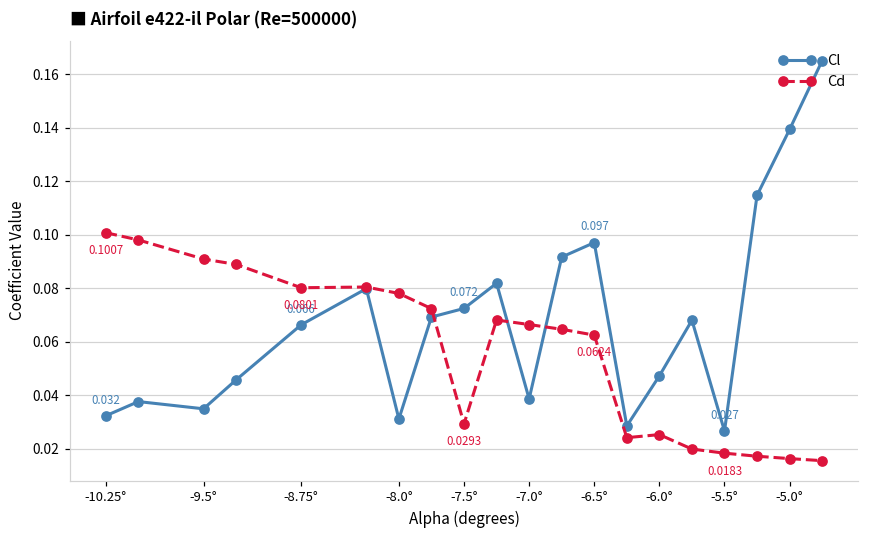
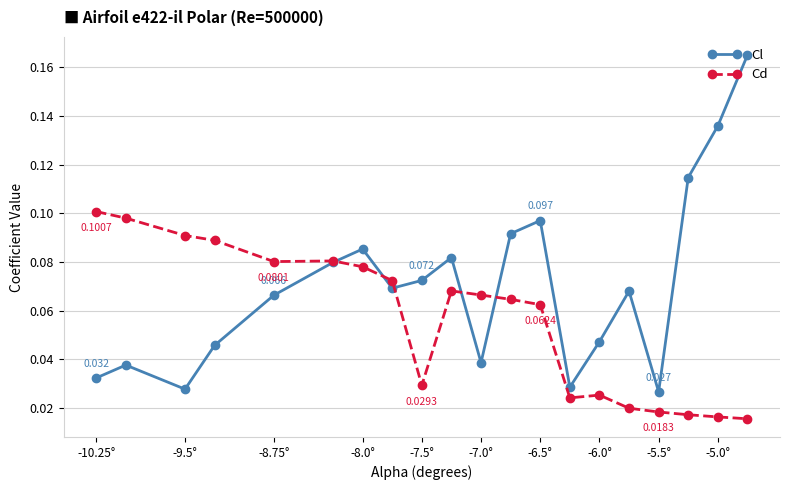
  {
    "Cl": {
-     "-9.5°": 0.035,
-     "-8.0°": 0.031,
+     "-9.5°": 0.028,
+     "-8.0°": 0.085,
      "-7.0°": 0.039,
      "-6.0°": 0.047,
-     "-5.0°": 0.139
+     "-5.0°": 0.136
    },
    "Cd": {
      "-10.25°": 0.1007,
      "-7.5°": 0.0293,
      "-6.5°": 0.0624,
      "-5.5°": 0.0183
    }
  }
